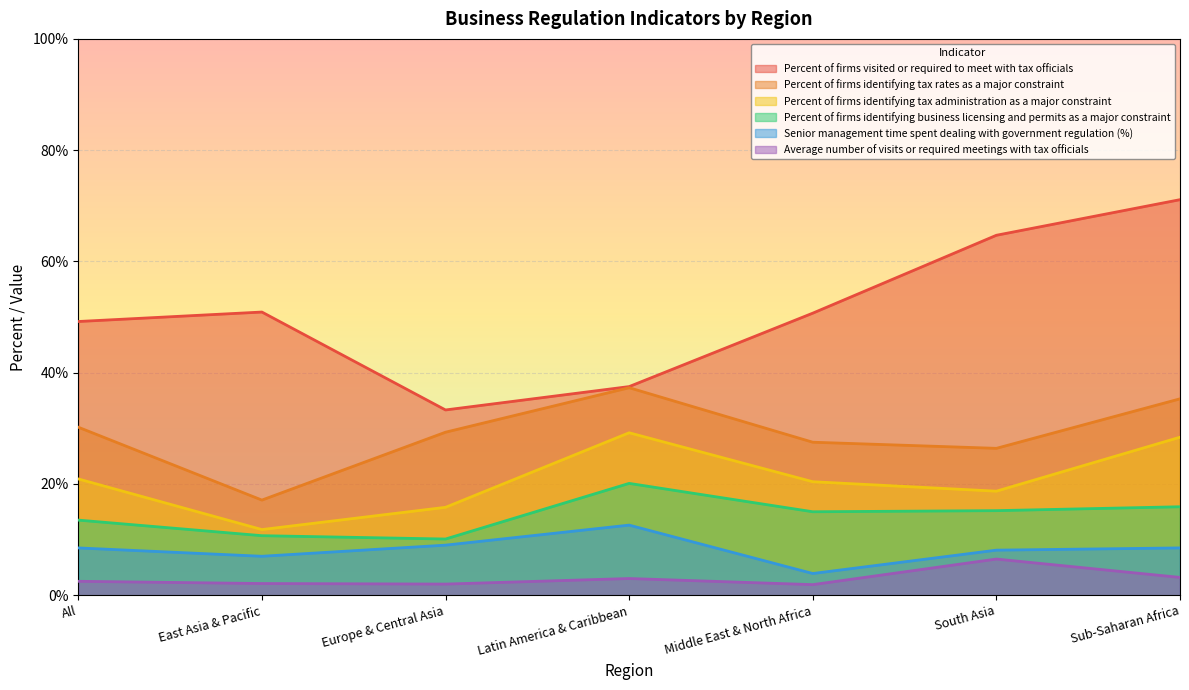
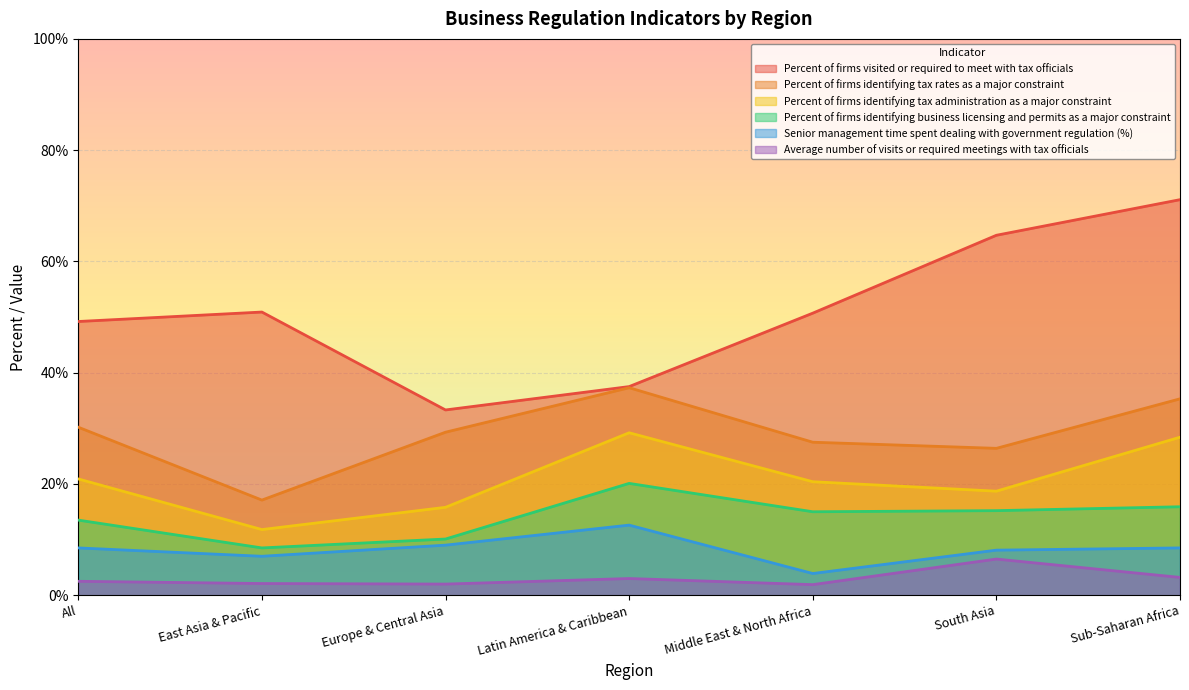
  {
    "Percent of firms identifying business licensing and permits as a major constraint": {
      "All": "14%",
-     "East Asia & Pacific": "11%",
+     "East Asia & Pacific": "9%",
      "Europe & Central Asia": "10%",
      "Latin America & Caribbean": "20%",
      "Middle East & North Africa": "15%",
      "South Asia": "15%",
      "Sub-Saharan Africa": "16%"
    },
    "Senior management time spent dealing with government regulation (%)": {
      "All": "9%",
      "East Asia & Pacific": "7%",
      "Europe & Central Asia": "9%",
      "Latin America & Caribbean": "13%",
      "Middle East & North Africa": "4%",
      "South Asia": "8%",
      "Sub-Saharan Africa": "9%"
    },
    "Average number of visits or required meetings with tax officials": {
      "All": "3%",
      "East Asia & Pacific": "2%",
      "Europe & Central Asia": "2%",
      "Latin America & Caribbean": "3%",
      "Middle East & North Africa": "2%",
      "South Asia": "7%",
      "Sub-Saharan Africa": "3%"
    }
  }
